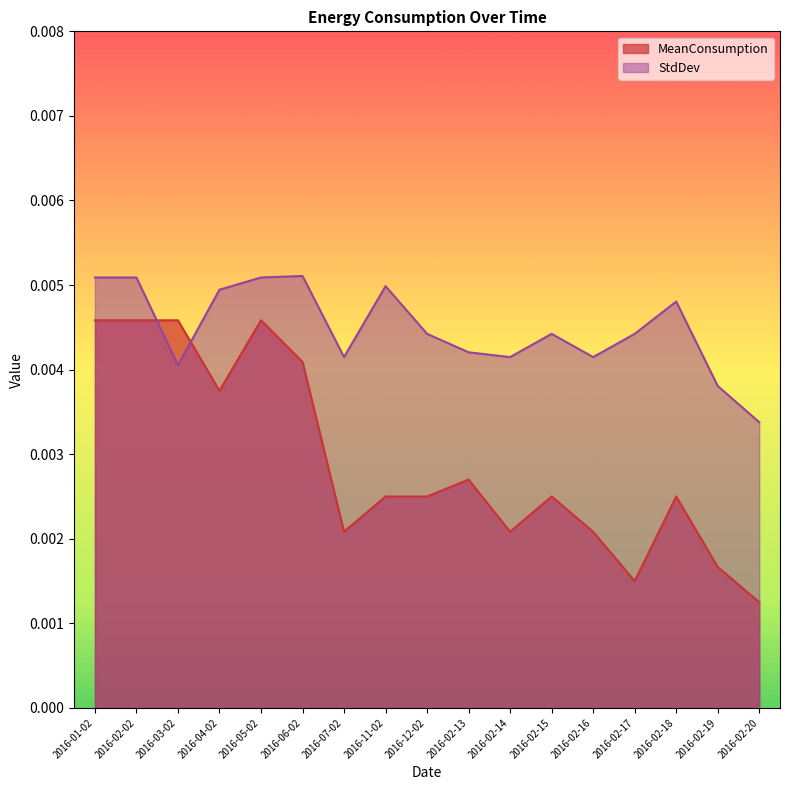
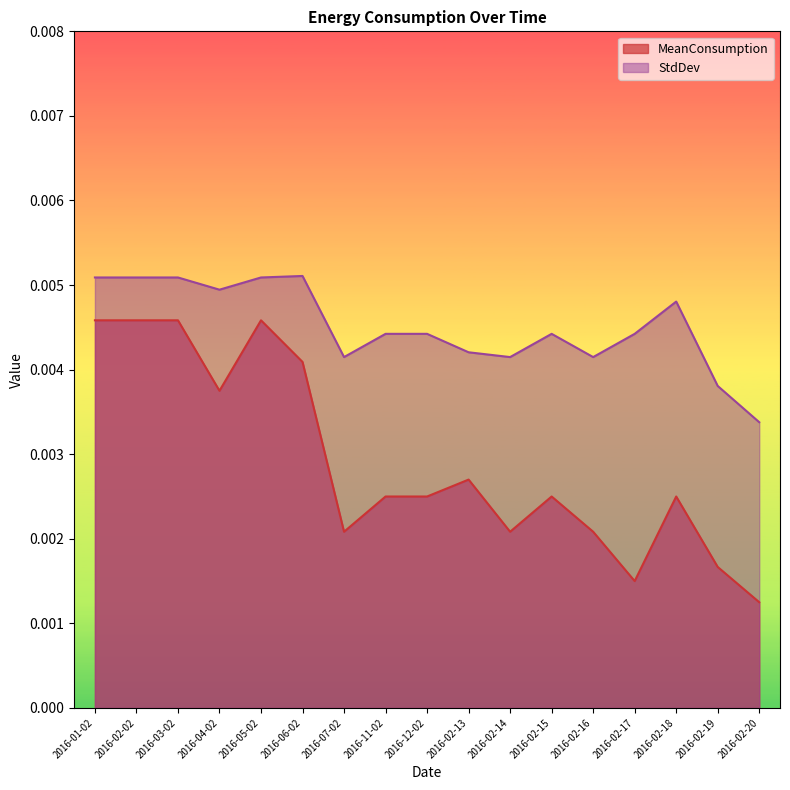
  {
    "MeanConsumption": {
      "2016-01-02": 0.0046,
      "2016-02-02": 0.0046,
      "2016-03-02": 0.0046,
      "2016-04-02": 0.0038,
      "2016-05-02": 0.0046,
      "2016-06-02": 0.0041,
      "2016-07-02": 0.0021,
      "2016-11-02": 0.0025,
      "2016-12-02": 0.0025,
      "2016-02-13": 0.0027,
      "2016-02-14": 0.0021,
      "2016-02-15": 0.0025,
      "2016-02-16": 0.0021,
      "2016-02-17": 0.0015,
      "2016-02-18": 0.0025,
      "2016-02-19": 0.0017,
      "2016-02-20": 0.0013
    },
    "StdDev": {
      "2016-01-02": 0.0051,
      "2016-02-02": 0.0051,
-     "2016-03-02": 0.0041,
+     "2016-03-02": 0.0051,
      "2016-04-02": 0.0049,
      "2016-05-02": 0.0051,
      "2016-06-02": 0.0051,
      "2016-07-02": 0.0041,
-     "2016-11-02": 0.0050,
+     "2016-11-02": 0.0044,
      "2016-12-02": 0.0044,
      "2016-02-13": 0.0042,
      "2016-02-14": 0.0041,
      "2016-02-15": 0.0044,
      "2016-02-16": 0.0041,
      "2016-02-17": 0.0044,
      "2016-02-18": 0.0048,
      "2016-02-19": 0.0038,
      "2016-02-20": 0.0034
    }
  }
